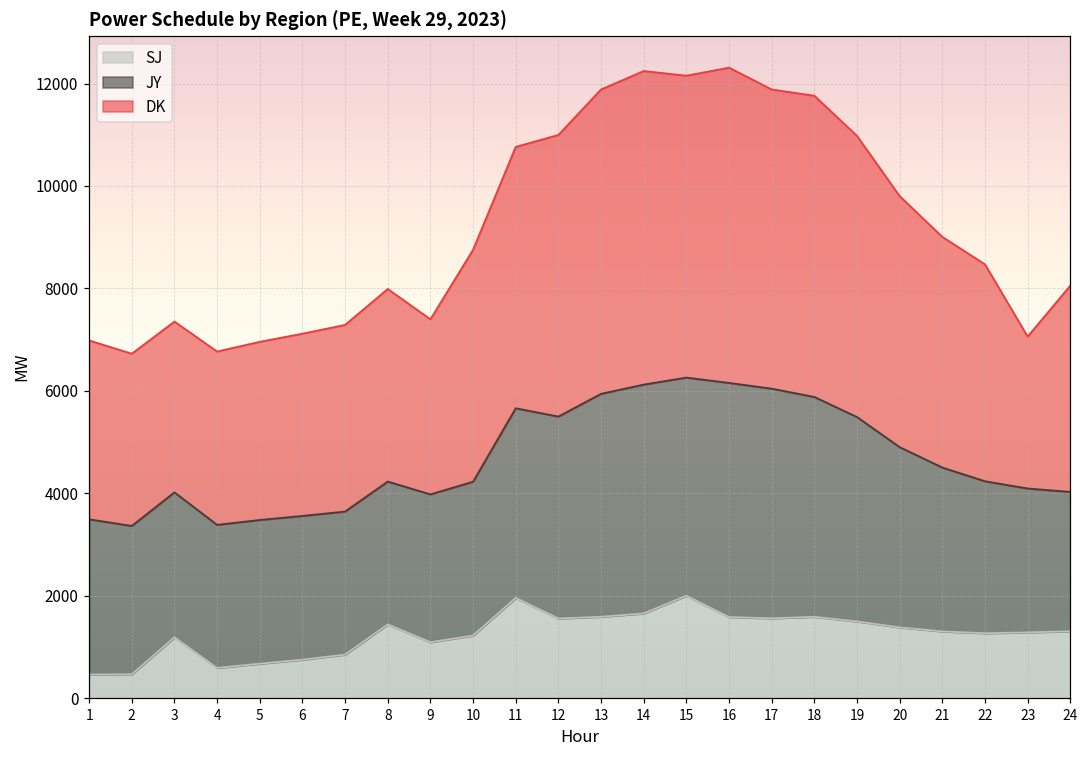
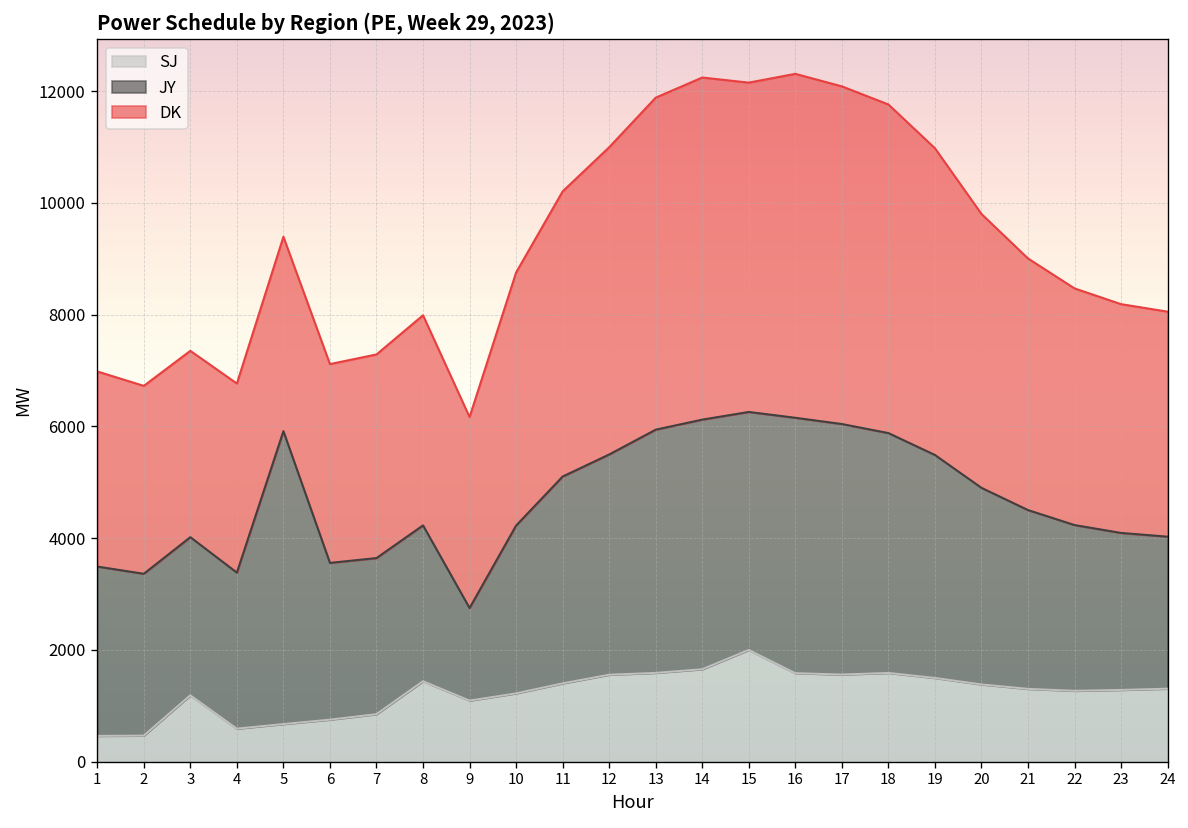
  {
    "SJ": {
      "1": 500,
      "2": 500,
      "3": 1200,
      "4": 600,
      "5": 700,
      "6": 800,
      "7": 900,
      "8": 1400,
      "9": 1100,
      "10": 1200,
-     "11": 2000,
+     "11": 1400,
      "12": 1600,
      "13": 1600,
      "14": 1700,
      "15": 2000,
      "16": 1600,
      "17": 1600,
      "18": 1600,
      "19": 1500,
      "20": 1400,
      "21": 1300,
      "22": 1300,
      "23": 1300,
      "24": 1300
    },
    "JY": {
      "1": 3000,
      "2": 2900,
      "3": 2800,
      "4": 2800,
-     "5": 2800,
+     "5": 5200,
      "6": 2800,
      "7": 2800,
      "8": 2800,
-     "9": 2900,
+     "9": 1700,
      "10": 3000,
      "11": 3700,
      "12": 3900,
      "13": 4400,
      "14": 4500,
      "15": 4300,
      "16": 4600,
      "17": 4500,
      "18": 4300,
      "19": 4000,
      "20": 3500,
      "21": 3200,
      "22": 3000,
      "23": 2800,
      "24": 2700
    },
    "DK": {
      "1": 3500,
      "2": 3400,
      "3": 3300,
      "4": 3400,
      "5": 3500,
      "6": 3600,
      "7": 3600,
      "8": 3800,
      "9": 3400,
      "10": 4500,
      "11": 5100,
      "12": 5500,
      "13": 5900,
      "14": 6100,
      "15": 5900,
      "16": 6200,
-     "17": 5800,
+     "17": 6000,
      "18": 5900,
      "19": 5500,
      "20": 4900,
      "21": 4500,
      "22": 4200,
-     "23": 3000,
+     "23": 4100,
      "24": 4000
    }
  }
